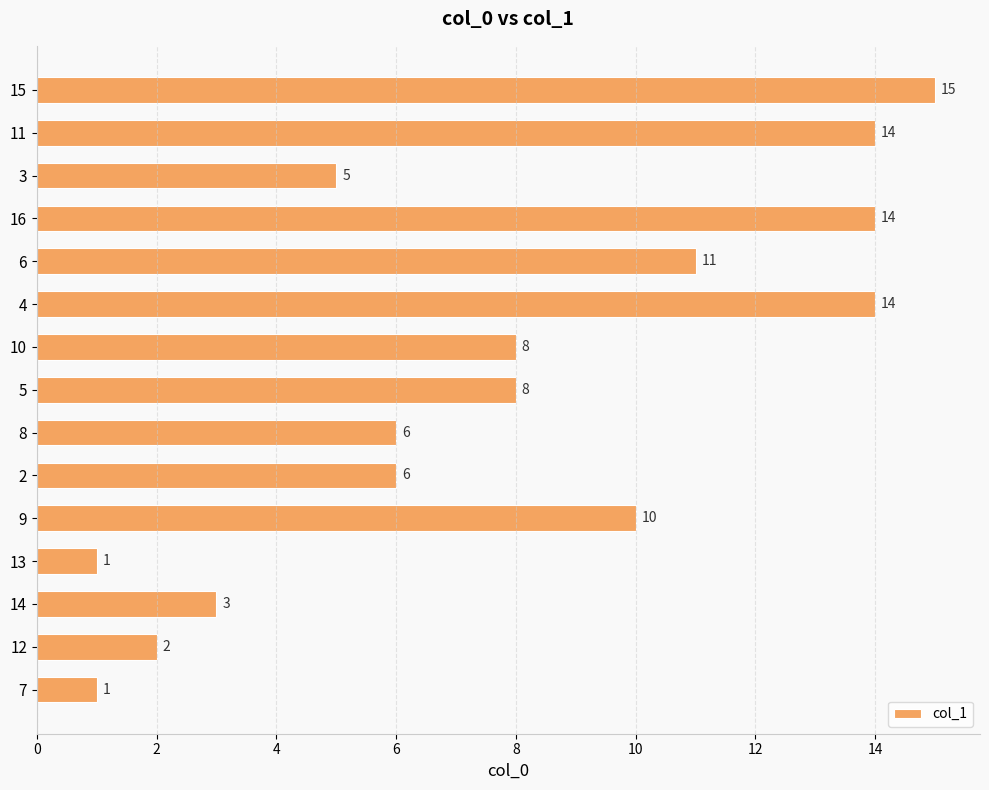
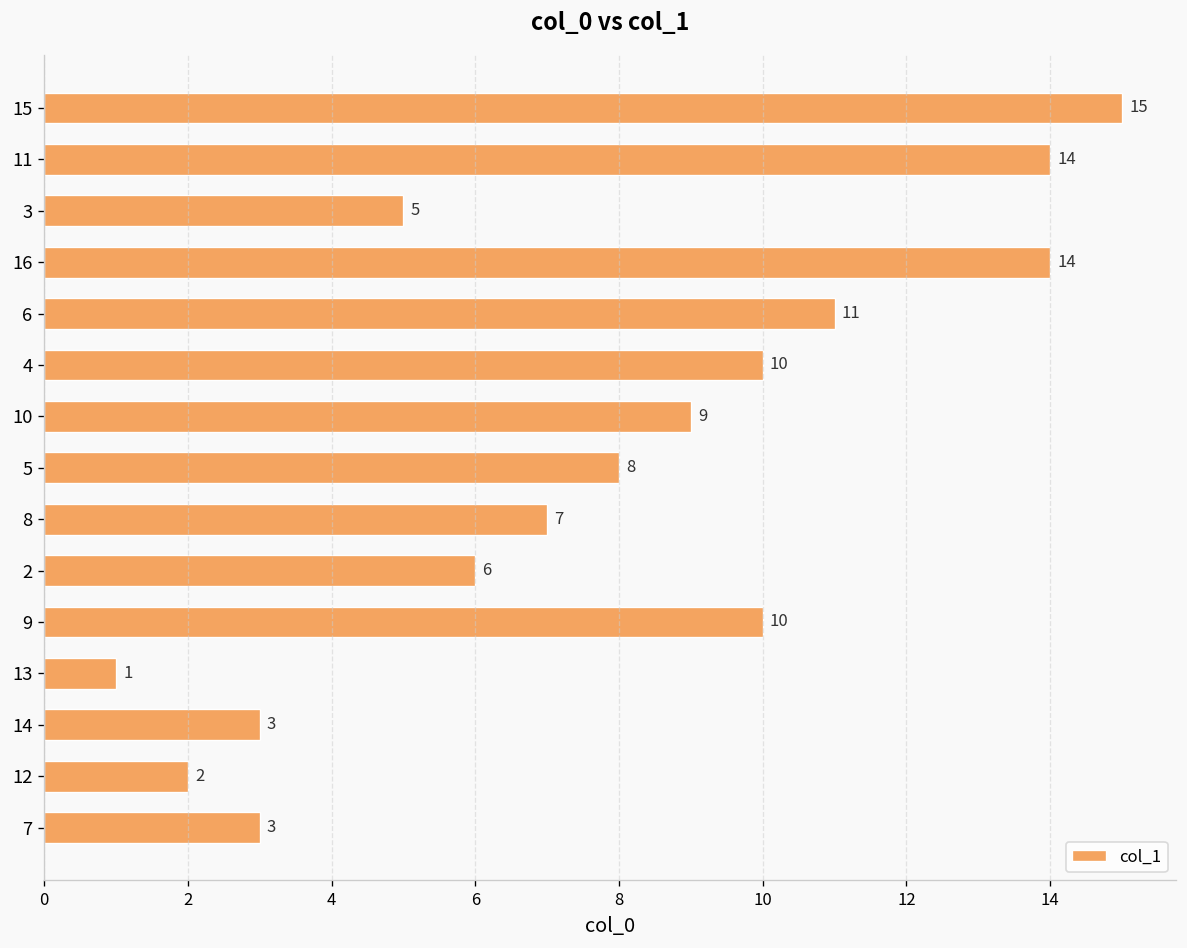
  {
    "15": 15,
    "11": 14,
    "3": 5,
    "16": 14,
    "6": 11,
-   "4": 14,
-   "10": 8,
+   "4": 10,
+   "10": 9,
    "5": 8,
-   "8": 6,
+   "8": 7,
    "2": 6,
    "9": 10,
    "13": 1,
    "14": 3,
    "12": 2,
-   "7": 1
+   "7": 3
  }
